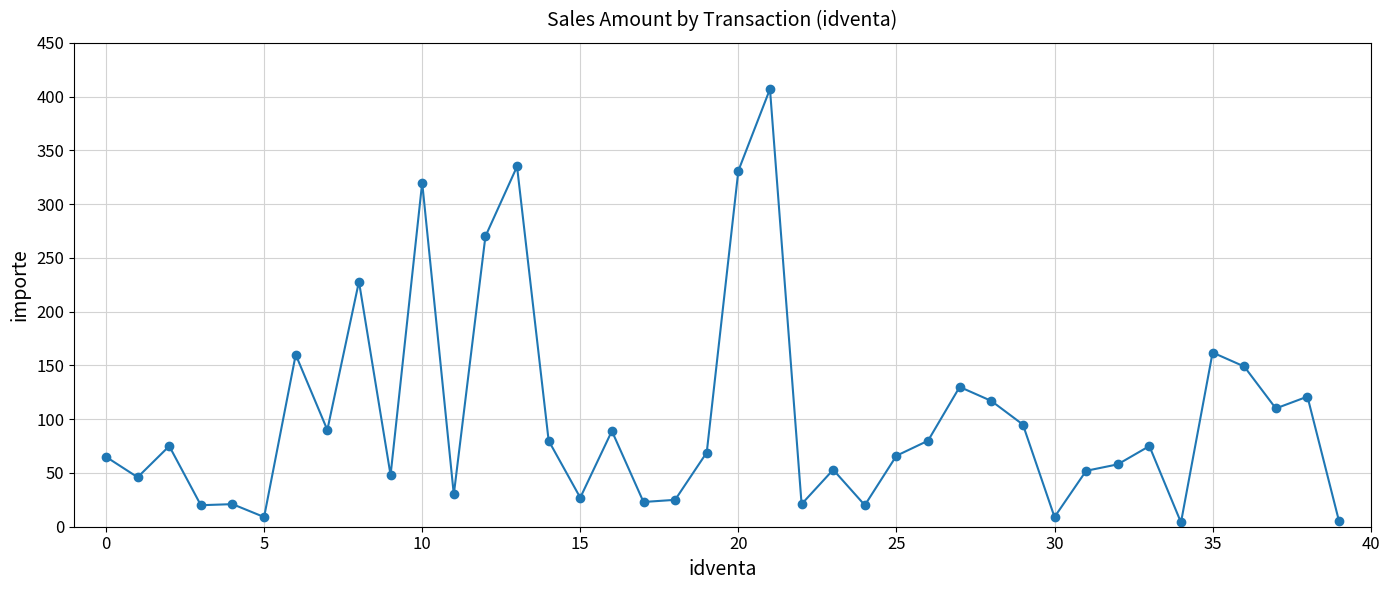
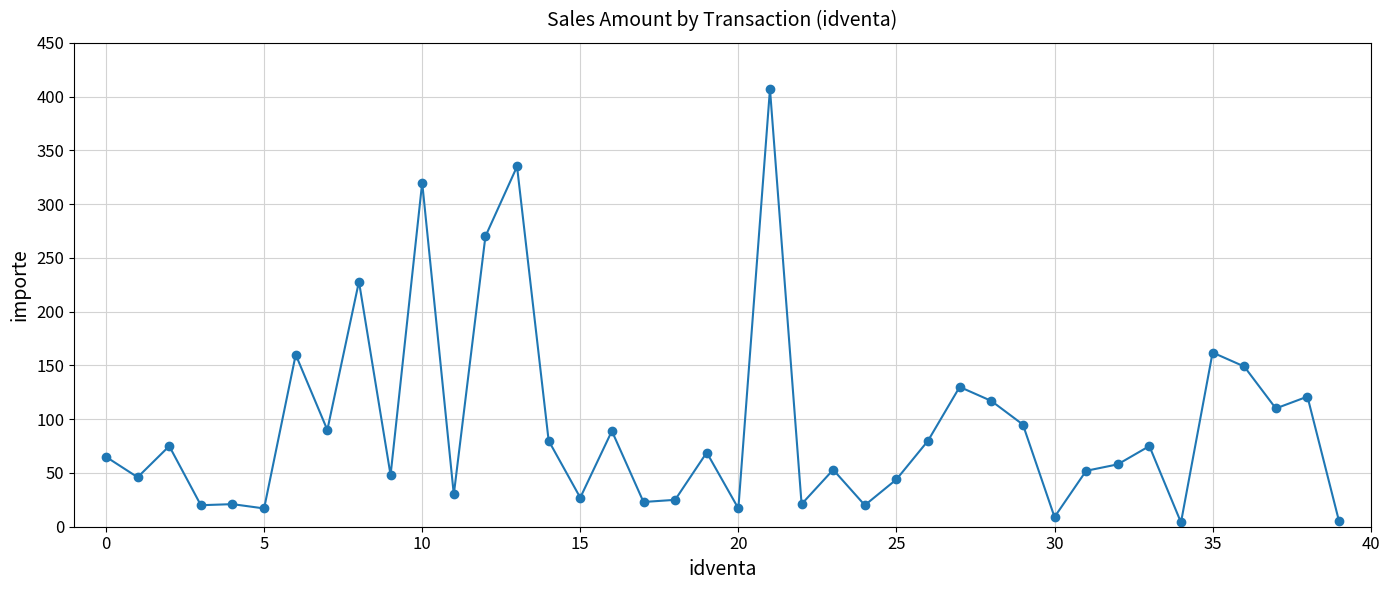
  {
    "0": 65,
-   "5": 9,
+   "5": 17,
    "10": 320,
    "15": 27,
-   "20": 331,
-   "25": 66,
+   "20": 17,
+   "25": 44,
    "30": 9,
    "35": 162
  }
